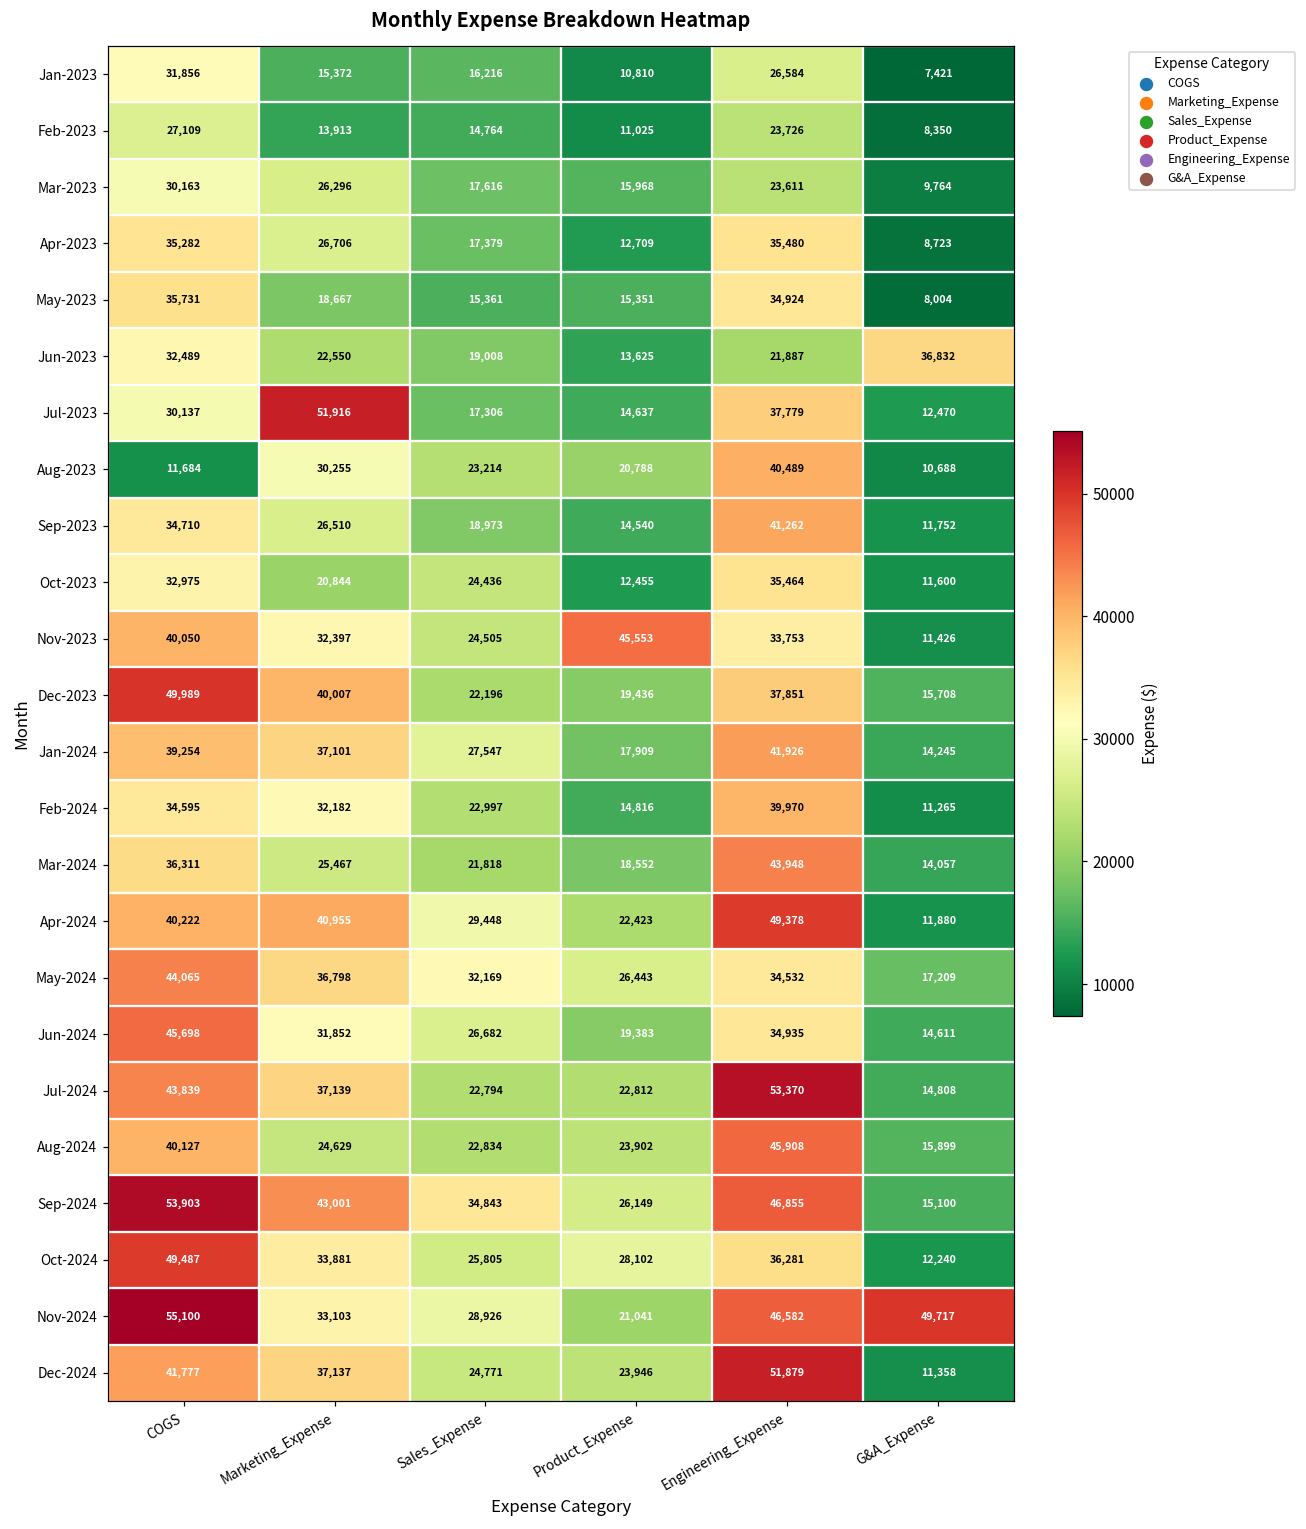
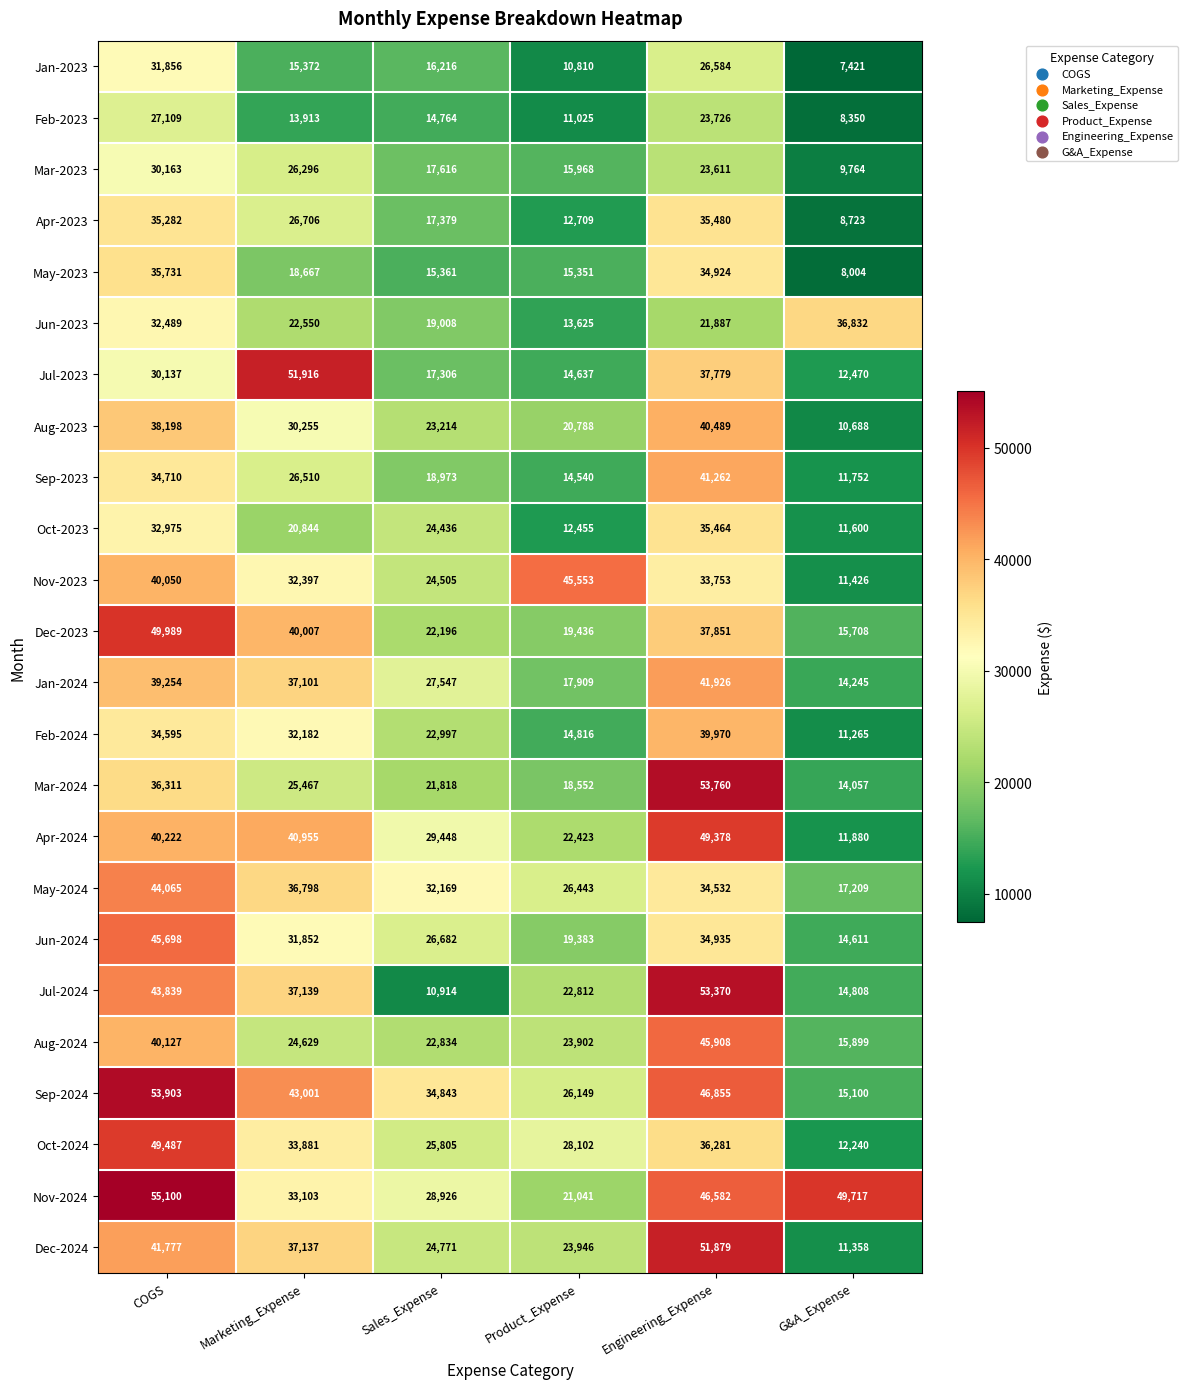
  {
    "Jan-2023": {
      "COGS": "31,856",
      "Marketing_Expense": "15,372",
      "Sales_Expense": "16,216",
      "Product_Expense": "10,810",
      "Engineering_Expense": "26,584",
      "G&A_Expense": "7,421"
    },
    "Feb-2023": {
      "COGS": "27,109",
      "Marketing_Expense": "13,913",
      "Sales_Expense": "14,764",
      "Product_Expense": "11,025",
      "Engineering_Expense": "23,726",
      "G&A_Expense": "8,350"
    },
    "Mar-2023": {
      "COGS": "30,163",
      "Marketing_Expense": "26,296",
      "Sales_Expense": "17,616",
      "Product_Expense": "15,968",
      "Engineering_Expense": "23,611",
      "G&A_Expense": "9,764"
    },
    "Apr-2023": {
      "COGS": "35,282",
      "Marketing_Expense": "26,706",
      "Sales_Expense": "17,379",
      "Product_Expense": "12,709",
      "Engineering_Expense": "35,480",
      "G&A_Expense": "8,723"
    },
    "May-2023": {
      "COGS": "35,731",
      "Marketing_Expense": "18,667",
      "Sales_Expense": "15,361",
      "Product_Expense": "15,351",
      "Engineering_Expense": "34,924",
      "G&A_Expense": "8,004"
    },
    "Jun-2023": {
      "COGS": "32,489",
      "Marketing_Expense": "22,550",
      "Sales_Expense": "19,008",
      "Product_Expense": "13,625",
      "Engineering_Expense": "21,887",
      "G&A_Expense": "36,832"
    },
    "Jul-2023": {
      "COGS": "30,137",
      "Marketing_Expense": "51,916",
      "Sales_Expense": "17,306",
      "Product_Expense": "14,637",
      "Engineering_Expense": "37,779",
      "G&A_Expense": "12,470"
    },
    "Aug-2023": {
-     "COGS": "11,684",
+     "COGS": "38,198",
      "Marketing_Expense": "30,255",
      "Sales_Expense": "23,214",
      "Product_Expense": "20,788",
      "Engineering_Expense": "40,489",
      "G&A_Expense": "10,688"
    },
    "Sep-2023": {
      "COGS": "34,710",
      "Marketing_Expense": "26,510",
      "Sales_Expense": "18,973",
      "Product_Expense": "14,540",
      "Engineering_Expense": "41,262",
      "G&A_Expense": "11,752"
    },
    "Oct-2023": {
      "COGS": "32,975",
      "Marketing_Expense": "20,844",
      "Sales_Expense": "24,436",
      "Product_Expense": "12,455",
      "Engineering_Expense": "35,464",
      "G&A_Expense": "11,600"
    },
    "Nov-2023": {
      "COGS": "40,050",
      "Marketing_Expense": "32,397",
      "Sales_Expense": "24,505",
      "Product_Expense": "45,553",
      "Engineering_Expense": "33,753",
      "G&A_Expense": "11,426"
    },
    "Dec-2023": {
      "COGS": "49,989",
      "Marketing_Expense": "40,007",
      "Sales_Expense": "22,196",
      "Product_Expense": "19,436",
      "Engineering_Expense": "37,851",
      "G&A_Expense": "15,708"
    },
    "Jan-2024": {
      "COGS": "39,254",
      "Marketing_Expense": "37,101",
      "Sales_Expense": "27,547",
      "Product_Expense": "17,909",
      "Engineering_Expense": "41,926",
      "G&A_Expense": "14,245"
    },
    "Feb-2024": {
      "COGS": "34,595",
      "Marketing_Expense": "32,182",
      "Sales_Expense": "22,997",
      "Product_Expense": "14,816",
      "Engineering_Expense": "39,970",
      "G&A_Expense": "11,265"
    },
    "Mar-2024": {
      "COGS": "36,311",
      "Marketing_Expense": "25,467",
      "Sales_Expense": "21,818",
      "Product_Expense": "18,552",
-     "Engineering_Expense": "43,948",
+     "Engineering_Expense": "53,760",
      "G&A_Expense": "14,057"
    },
    "Apr-2024": {
      "COGS": "40,222",
      "Marketing_Expense": "40,955",
      "Sales_Expense": "29,448",
      "Product_Expense": "22,423",
      "Engineering_Expense": "49,378",
      "G&A_Expense": "11,880"
    },
    "May-2024": {
      "COGS": "44,065",
      "Marketing_Expense": "36,798",
      "Sales_Expense": "32,169",
      "Product_Expense": "26,443",
      "Engineering_Expense": "34,532",
      "G&A_Expense": "17,209"
    },
    "Jun-2024": {
      "COGS": "45,698",
      "Marketing_Expense": "31,852",
      "Sales_Expense": "26,682",
      "Product_Expense": "19,383",
      "Engineering_Expense": "34,935",
      "G&A_Expense": "14,611"
    },
    "Jul-2024": {
      "COGS": "43,839",
      "Marketing_Expense": "37,139",
-     "Sales_Expense": "22,794",
+     "Sales_Expense": "10,914",
      "Product_Expense": "22,812",
      "Engineering_Expense": "53,370",
      "G&A_Expense": "14,808"
    },
    "Aug-2024": {
      "COGS": "40,127",
      "Marketing_Expense": "24,629",
      "Sales_Expense": "22,834",
      "Product_Expense": "23,902",
      "Engineering_Expense": "45,908",
      "G&A_Expense": "15,899"
    },
    "Sep-2024": {
      "COGS": "53,903",
      "Marketing_Expense": "43,001",
      "Sales_Expense": "34,843",
      "Product_Expense": "26,149",
      "Engineering_Expense": "46,855",
      "G&A_Expense": "15,100"
    },
    "Oct-2024": {
      "COGS": "49,487",
      "Marketing_Expense": "33,881",
      "Sales_Expense": "25,805",
      "Product_Expense": "28,102",
      "Engineering_Expense": "36,281",
      "G&A_Expense": "12,240"
    },
    "Nov-2024": {
      "COGS": "55,100",
      "Marketing_Expense": "33,103",
      "Sales_Expense": "28,926",
      "Product_Expense": "21,041",
      "Engineering_Expense": "46,582",
      "G&A_Expense": "49,717"
    },
    "Dec-2024": {
      "COGS": "41,777",
      "Marketing_Expense": "37,137",
      "Sales_Expense": "24,771",
      "Product_Expense": "23,946",
      "Engineering_Expense": "51,879",
      "G&A_Expense": "11,358"
    }
  }
